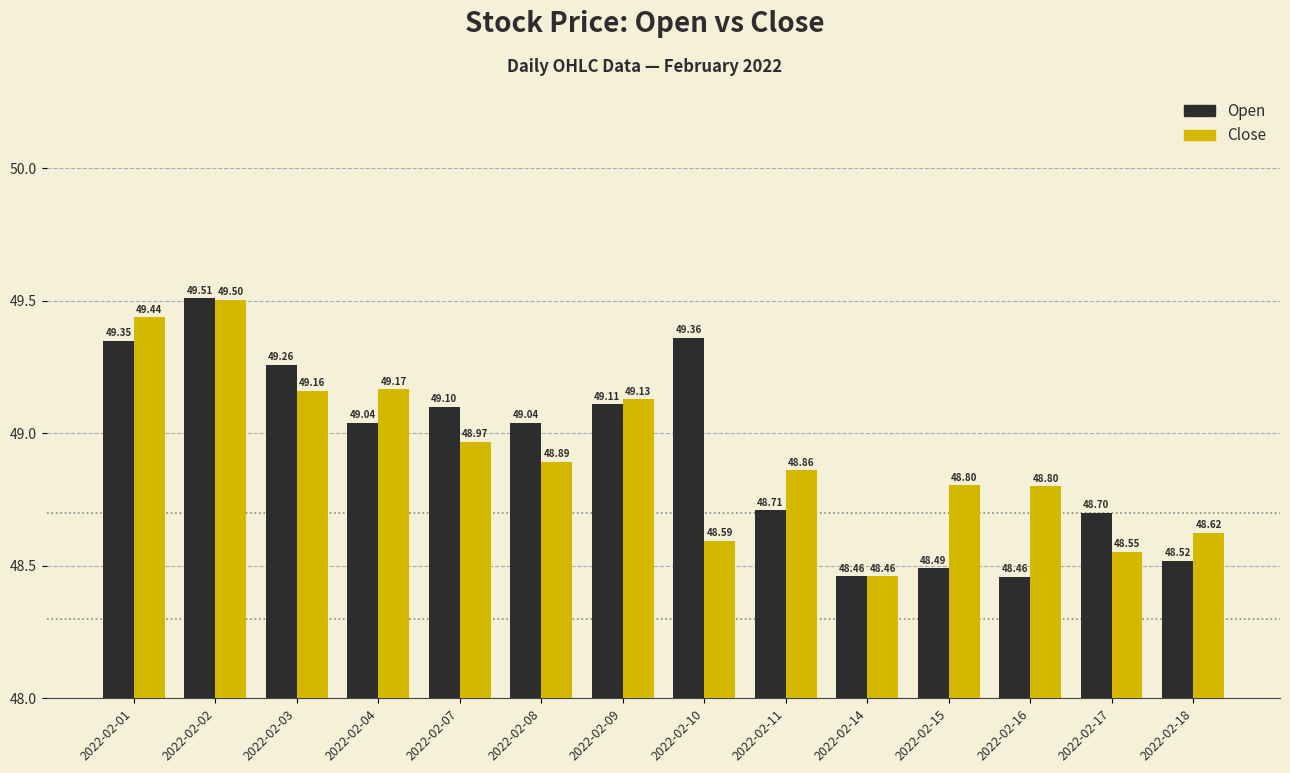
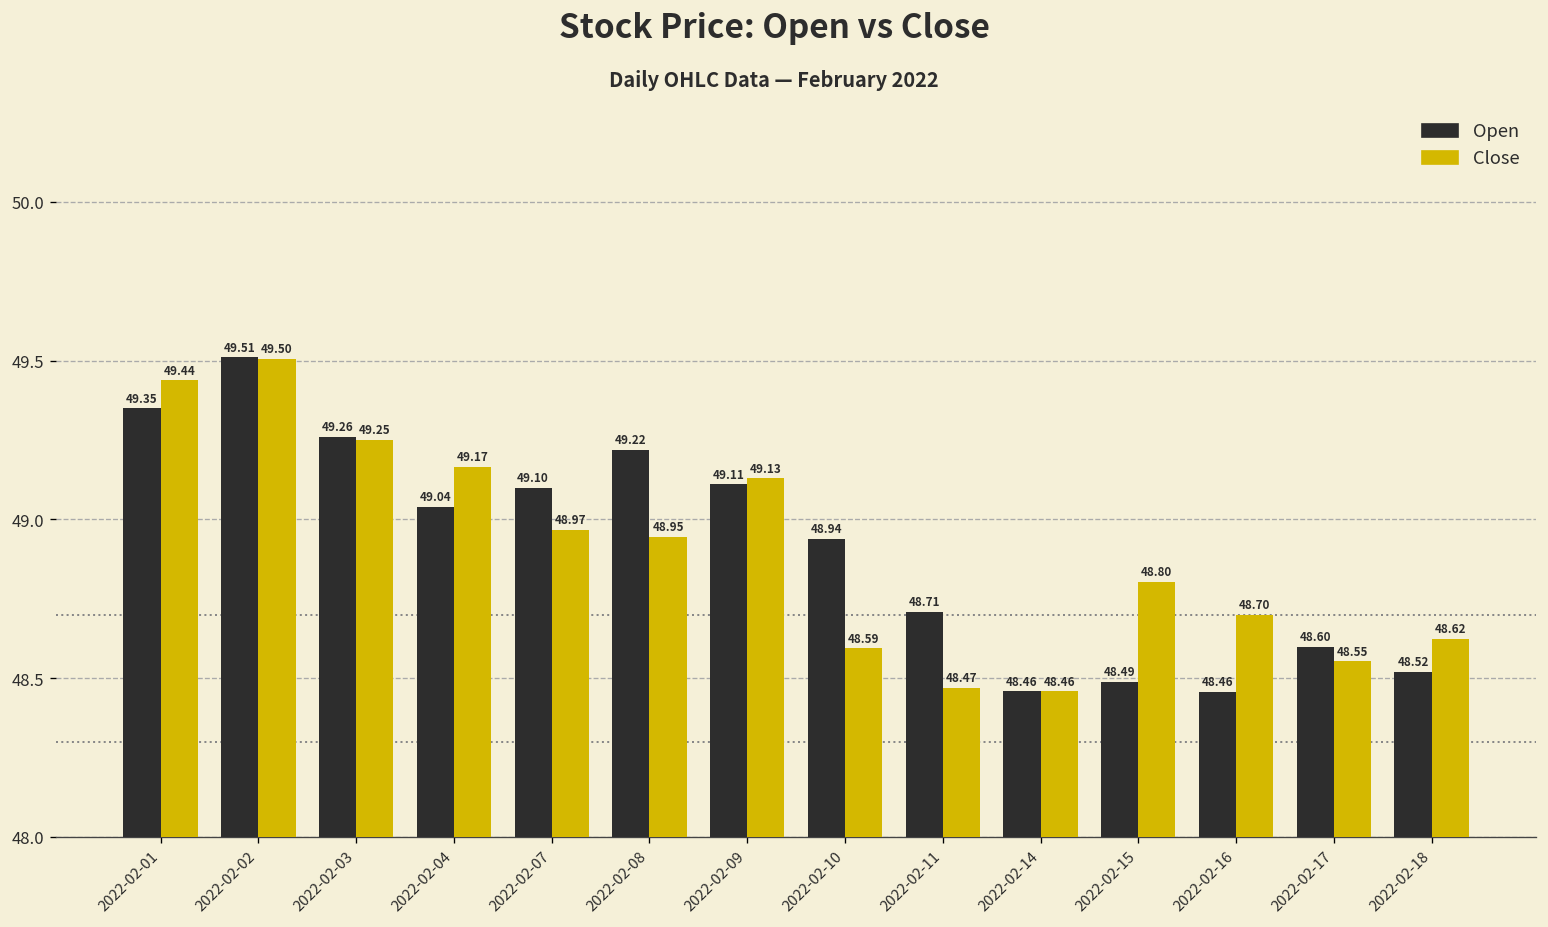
  {
    "Open": {
-     "2022-02-08": 49.04,
-     "2022-02-10": 49.36,
-     "2022-02-17": 48.70
+     "2022-02-08": 49.22,
+     "2022-02-10": 48.94,
+     "2022-02-17": 48.60
    },
    "Close": {
-     "2022-02-03": 49.16,
-     "2022-02-08": 48.89,
-     "2022-02-11": 48.86,
-     "2022-02-16": 48.80
+     "2022-02-03": 49.25,
+     "2022-02-08": 48.95,
+     "2022-02-11": 48.47,
+     "2022-02-16": 48.70
    }
  }
